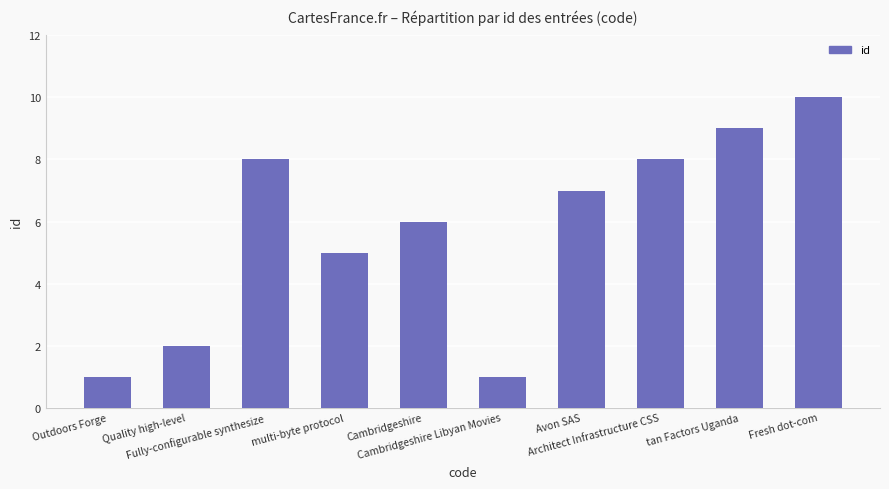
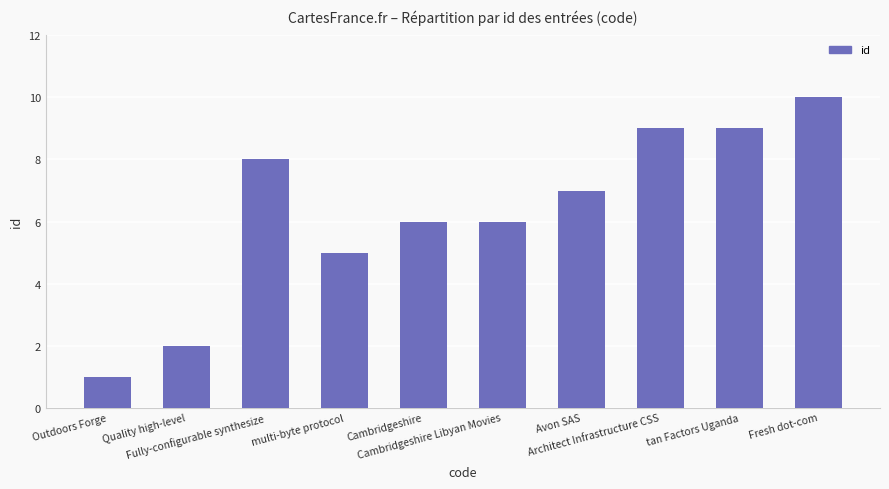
  {
    "Outdoors Forge": 1,
    "Quality high-level": 2,
    "Fully-configurable synthesize": 8,
    "multi-byte protocol": 5,
    "Cambridgeshire": 6,
-   "Cambridgeshire Libyan Movies": 1,
+   "Cambridgeshire Libyan Movies": 6,
    "Avon SAS": 7,
-   "Architect Infrastructure CSS": 8,
+   "Architect Infrastructure CSS": 9,
    "tan Factors Uganda": 9,
    "Fresh dot-com": 10
  }
